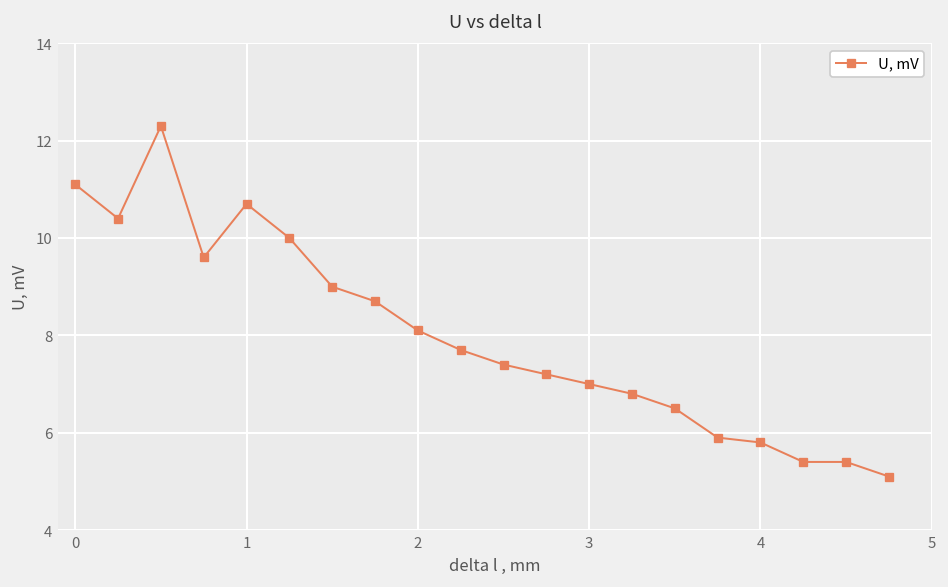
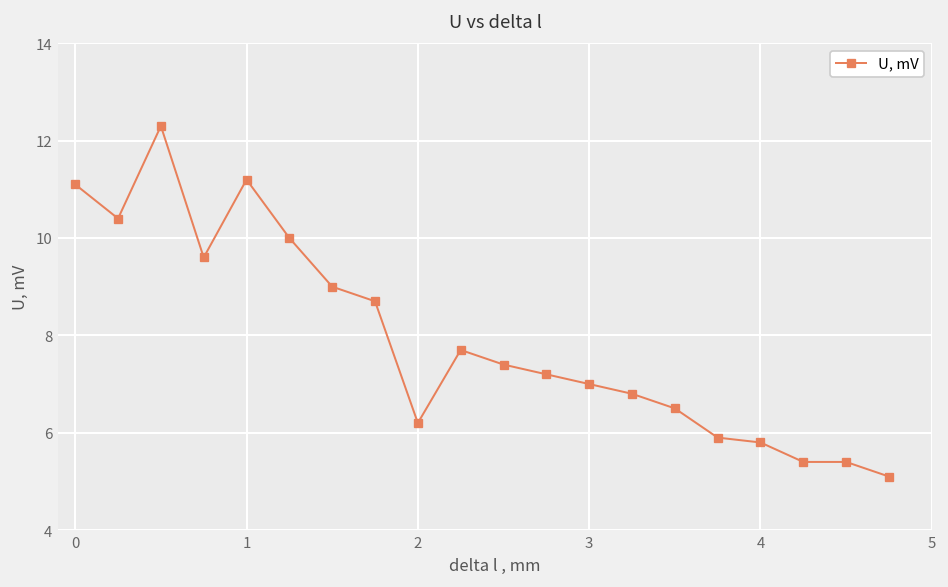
  {
    "0": 11.1,
-   "1": 10.7,
-   "2": 8.1,
+   "1": 11.2,
+   "2": 6.2,
    "3": 7.0,
    "4": 5.8
  }
